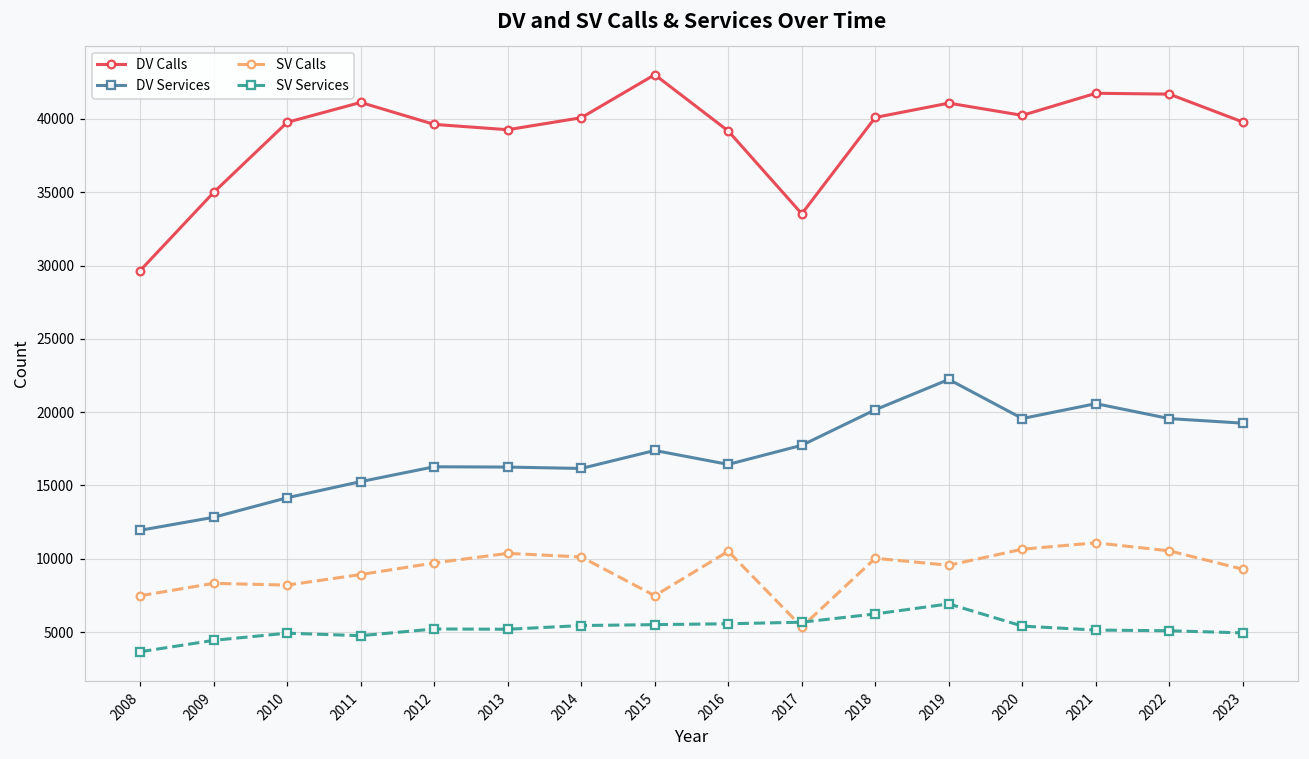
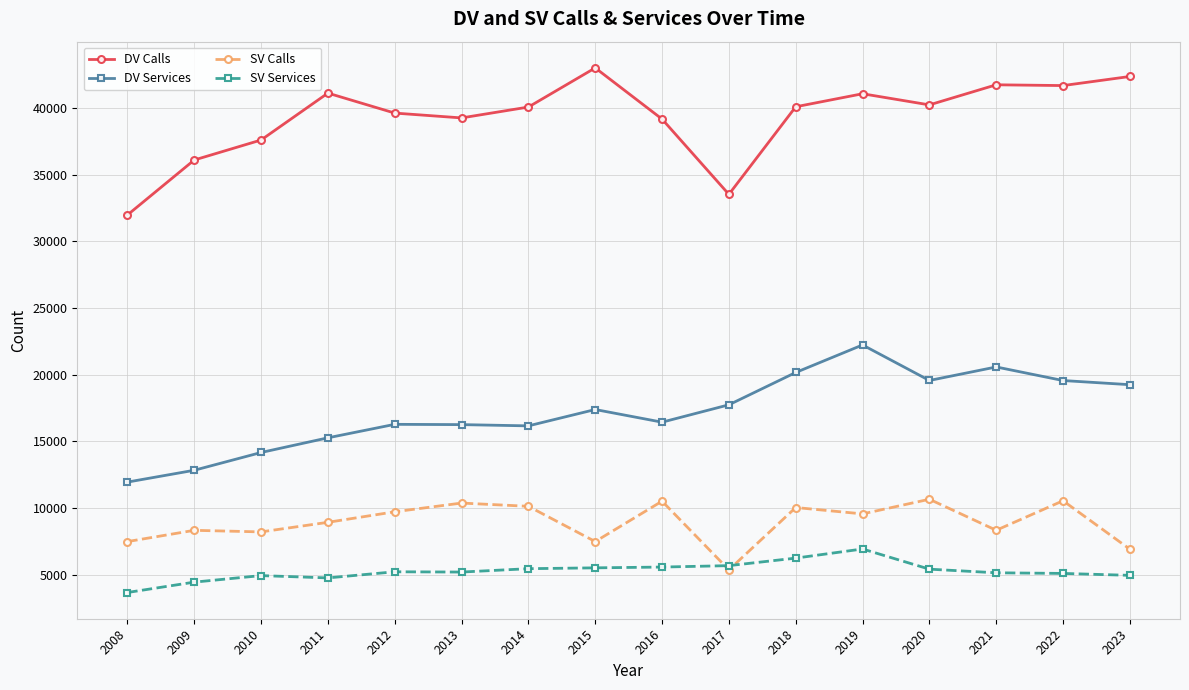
  {
    "DV Calls": {
-     "2008": 29700,
-     "2009": 35000,
-     "2010": 39800,
+     "2008": 32000,
+     "2009": 36100,
+     "2010": 37600,
      "2011": 41100,
      "2012": 39600,
      "2013": 39300,
      "2014": 40100,
      "2015": 43000,
      "2016": 39200,
      "2017": 33500,
      "2018": 40100,
      "2019": 41100,
      "2020": 40200,
      "2021": 41700,
      "2022": 41700,
-     "2023": 39800
+     "2023": 42400
    },
    "SV Calls": {
      "2008": 7500,
      "2009": 8300,
      "2010": 8200,
      "2011": 8900,
      "2012": 9700,
      "2013": 10400,
      "2014": 10100,
      "2015": 7500,
      "2016": 10500,
      "2017": 5400,
      "2018": 10000,
      "2019": 9600,
      "2020": 10700,
-     "2021": 11100,
+     "2021": 8300,
      "2022": 10500,
-     "2023": 9300
+     "2023": 6900
    }
  }
